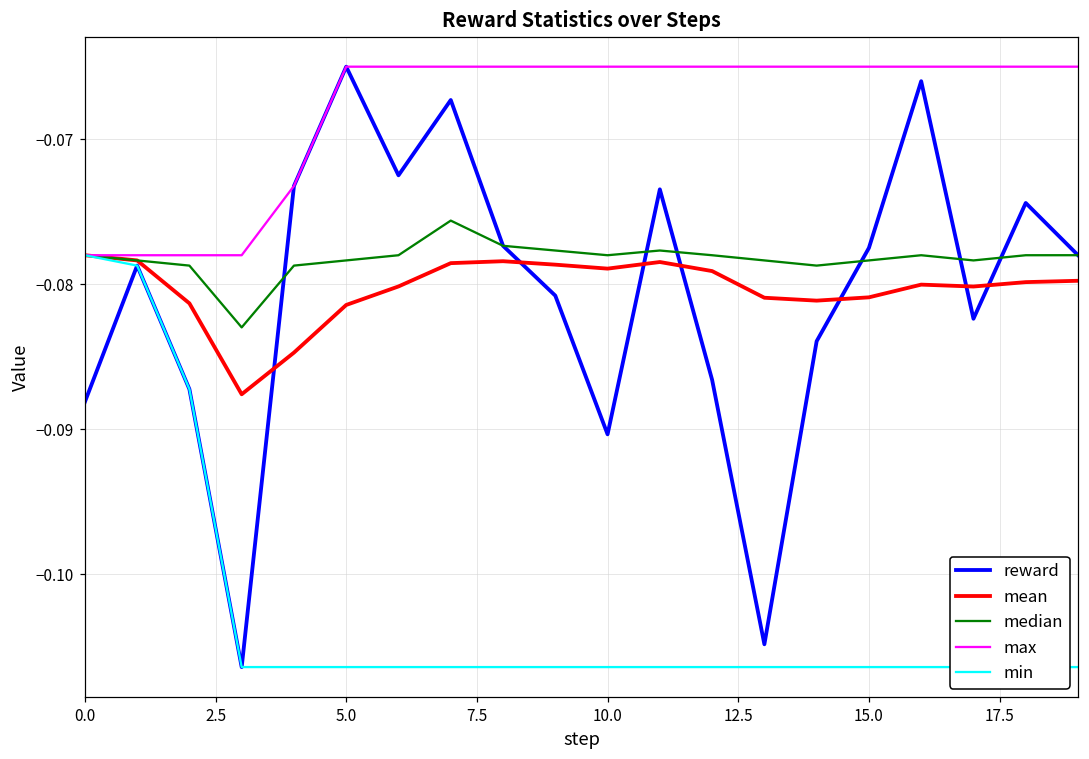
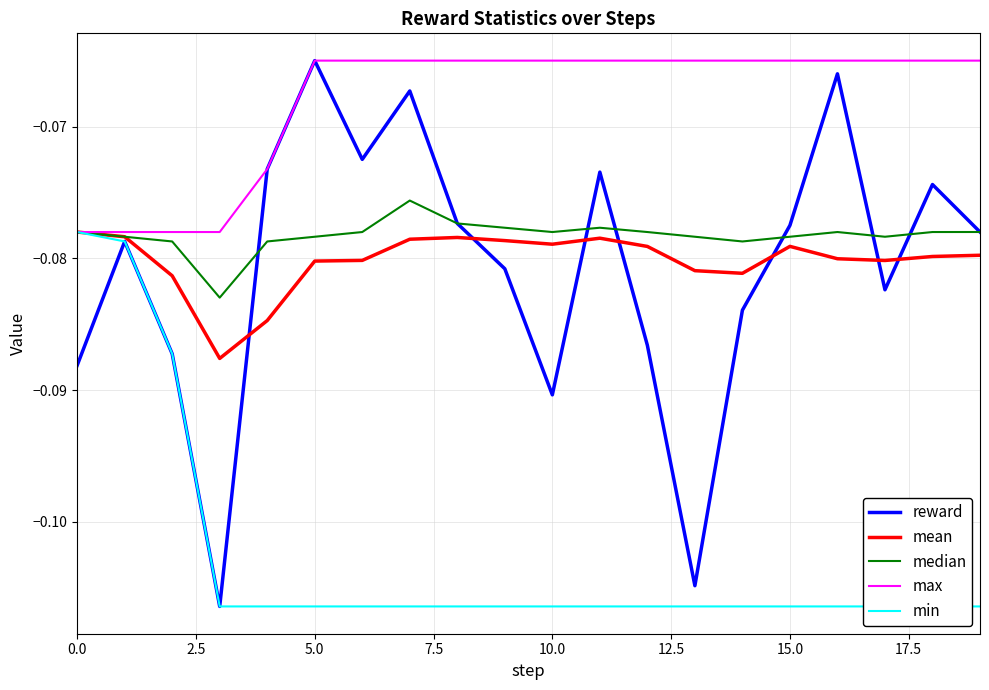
  {
    "reward": {
      "0.0": -0.0881,
      "10.0": -0.0904,
      "15.0": -0.0775
    },
    "mean": {
-     "5.0": -0.0814,
+     "5.0": -0.0802,
      "10.0": -0.0789,
-     "15.0": -0.0809
+     "15.0": -0.0791
    },
    "median": {
      "5.0": -0.0784,
      "10.0": -0.0780,
      "15.0": -0.0784
    },
    "max": {
      "10.0": -0.0650,
      "15.0": -0.0650
    },
    "min": {
      "5.0": -0.1064,
      "10.0": -0.1064,
      "15.0": -0.1064
    }
  }
